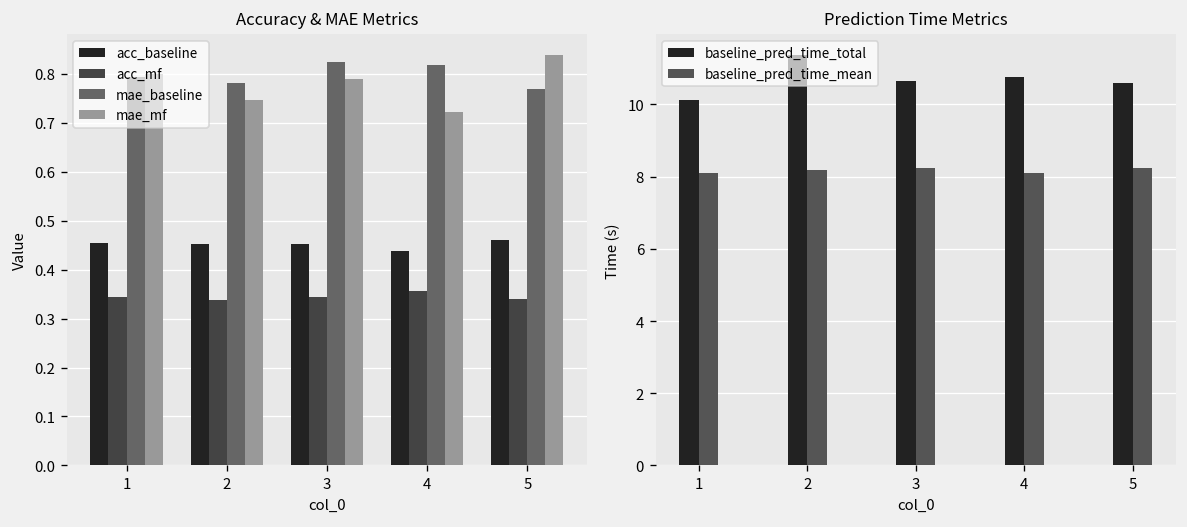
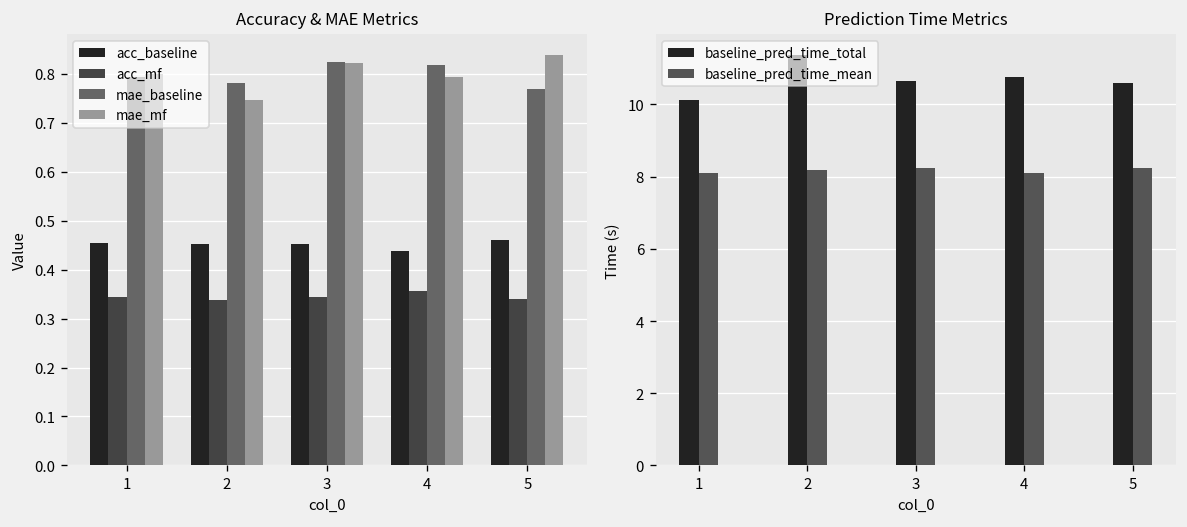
  {
    "Accuracy & MAE Metrics": {
      "mae_mf": {
        "2": 0.75,
-       "3": 0.79,
-       "4": 0.72,
+       "3": 0.82,
+       "4": 0.79,
        "5": 0.84
      }
    },
    "Prediction Time Metrics": {
      "baseline_pred_time_total": {
        "1": 10.1,
        "2": 11.4,
        "3": 10.6,
        "5": 10.6
      },
      "baseline_pred_time_mean": {
        "1": 8.1,
        "2": 8.2,
        "3": 8.2,
        "4": 8.1,
        "5": 8.2
      }
    }
  }
